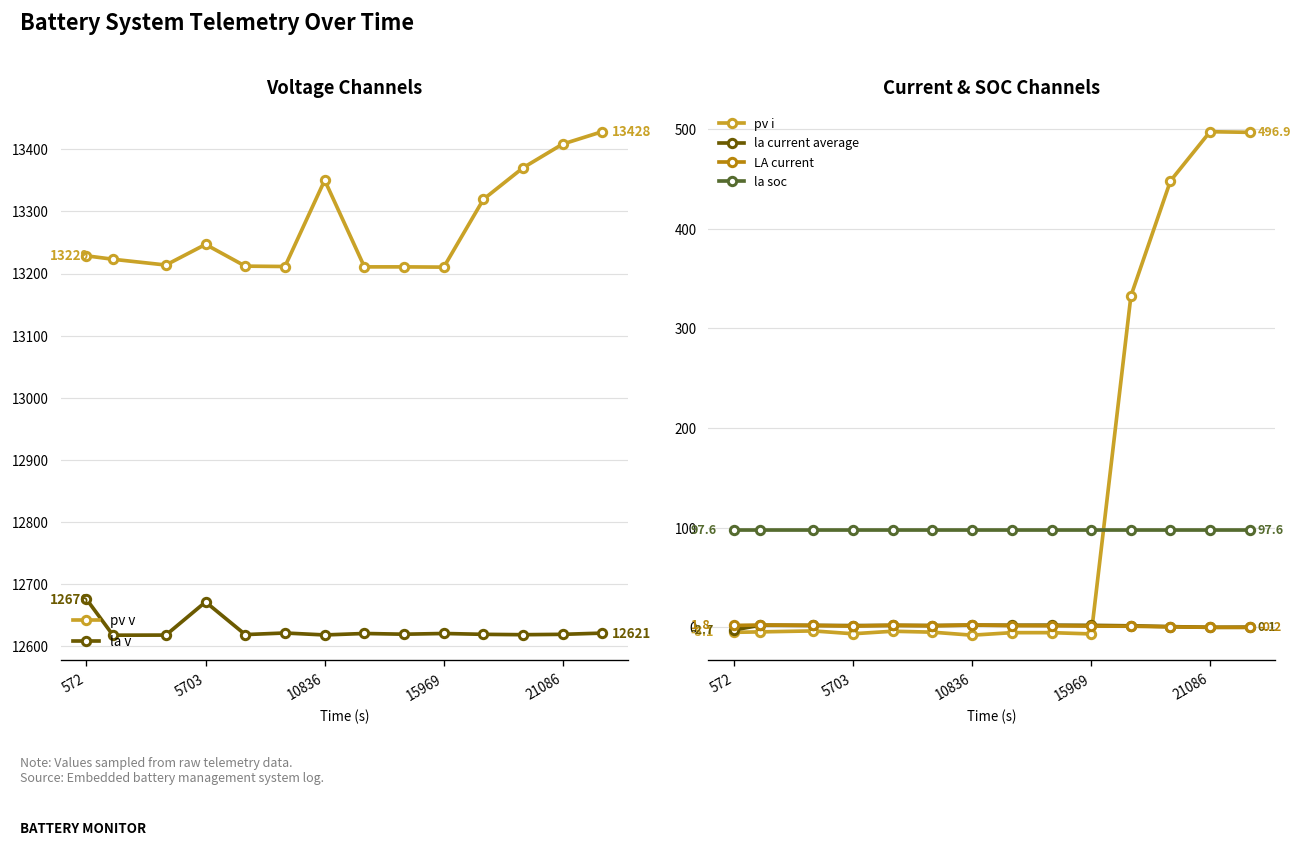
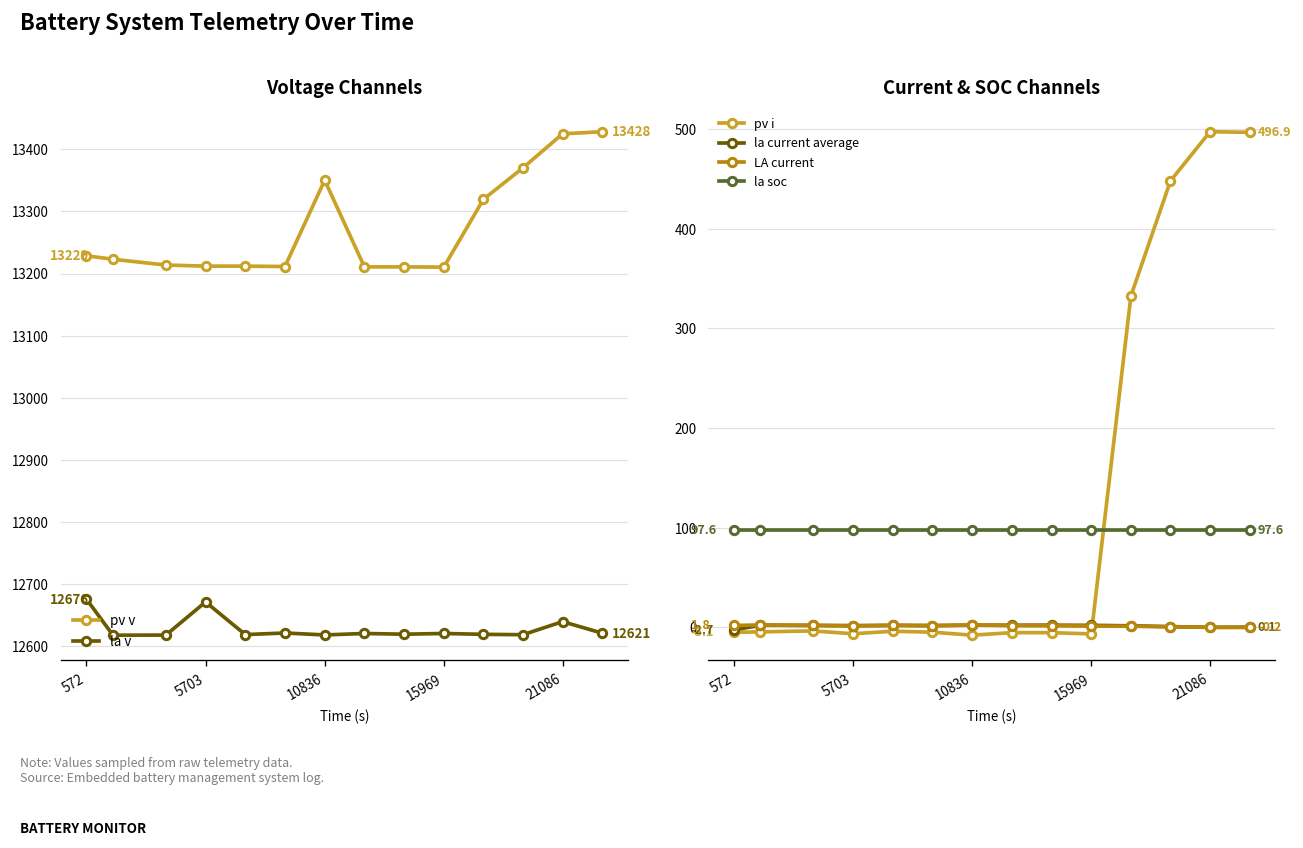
  {
    "Voltage Channels": {
      "pv v": {
-       "5703": 13250,
+       "5703": 13210,
        "10836": 13350,
        "15969": 13210,
-       "21086": 13410
+       "21086": 13420
      },
      "la v": {
        "5703": 12670,
        "10836": 12620,
        "15969": 12620,
-       "21086": 12620
+       "21086": 12640
      }
    }
  }
